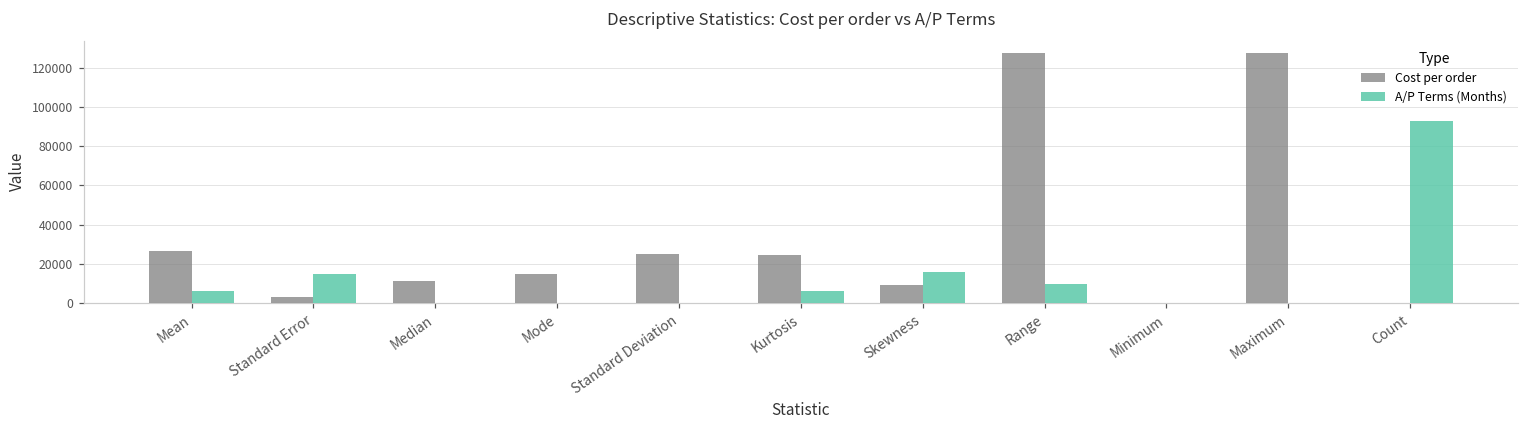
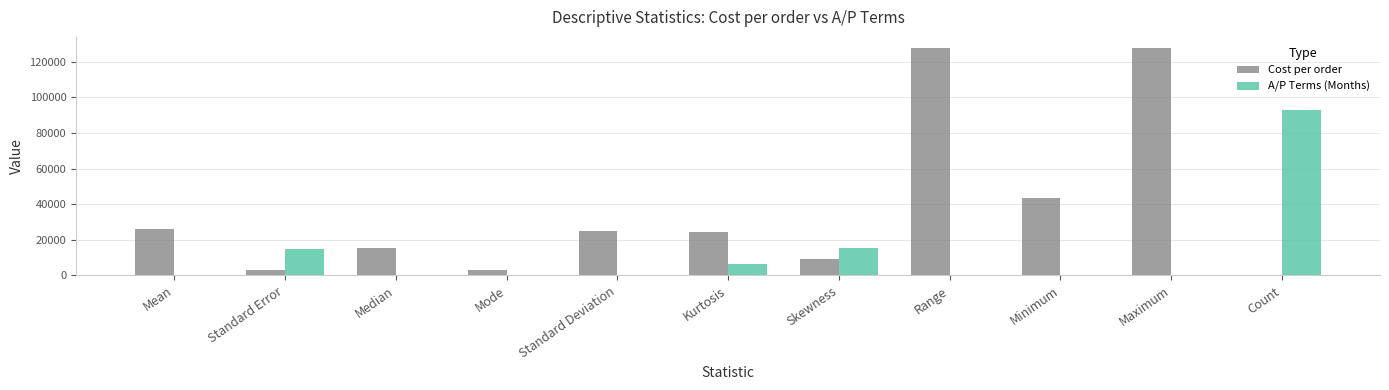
  {
    "Cost per order": {
      "Mean": 26000,
      "Standard Error": 3000,
-     "Median": 11000,
-     "Mode": 15000,
+     "Median": 16000,
+     "Mode": 3000,
      "Standard Deviation": 25000,
      "Kurtosis": 25000,
      "Skewness": 9000,
      "Range": 127000,
-     "Minimum": 0,
+     "Minimum": 43000,
      "Maximum": 128000
    },
    "A/P Terms (Months)": {
-     "Mean": 6000,
+     "Mean": 0,
      "Standard Error": 15000,
      "Kurtosis": 6000,
      "Skewness": 16000,
-     "Range": 10000,
+     "Range": 0,
      "Count": 93000
    }
  }
